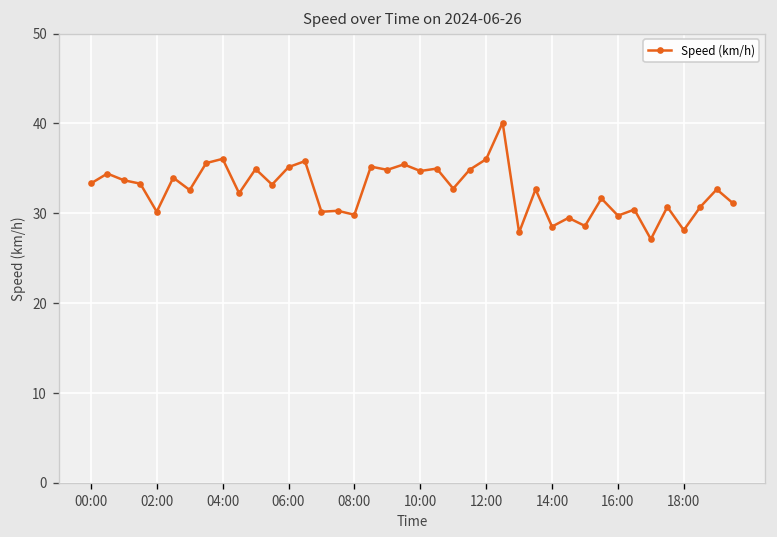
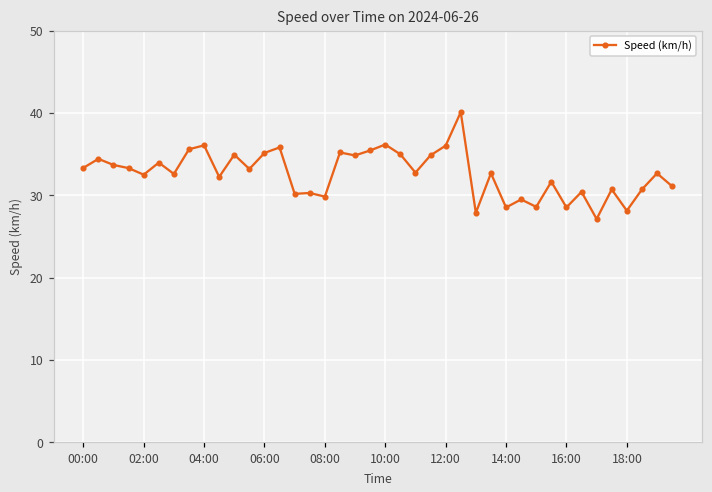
  {
    "00:00": 33,
-   "02:00": 30,
+   "02:00": 32,
    "04:00": 36,
    "06:00": 35,
    "08:00": 30,
-   "10:00": 35,
+   "10:00": 36,
    "12:00": 36,
    "14:00": 29,
-   "16:00": 30,
+   "16:00": 29,
    "18:00": 28
  }
